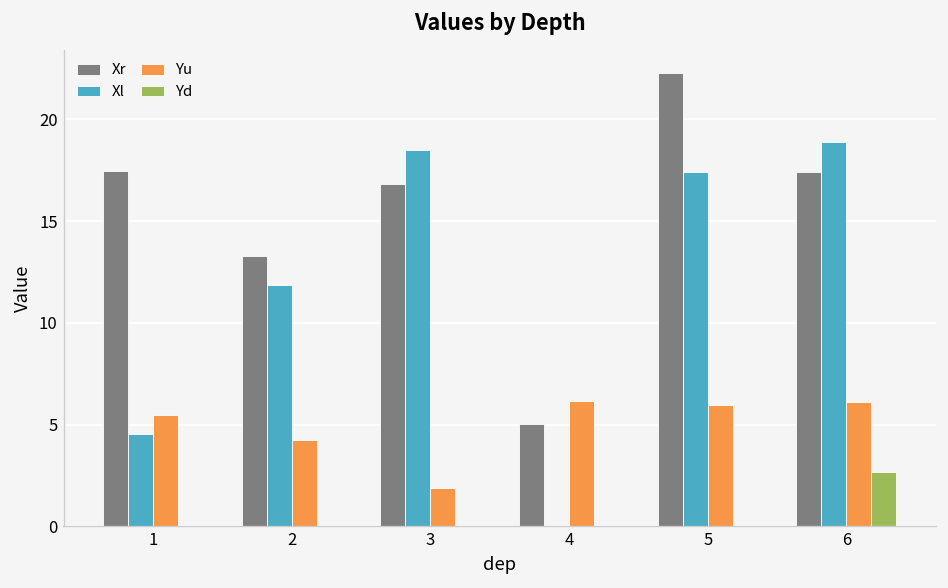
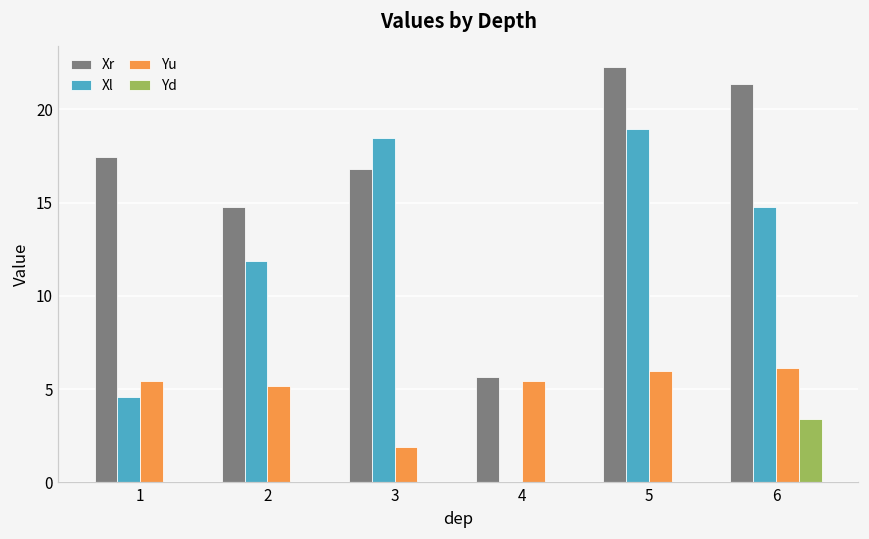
  {
    "Xr": {
      "1": 17.5,
-     "2": 13.3,
+     "2": 14.8,
      "3": 16.8,
-     "4": 5.0,
+     "4": 5.6,
      "5": 22.3,
-     "6": 17.4
+     "6": 21.4
    },
    "Xl": {
      "1": 4.6,
      "2": 11.9,
      "3": 18.5,
      "4": 0.0,
-     "5": 17.4,
-     "6": 18.9
+     "5": 18.9,
+     "6": 14.8
    },
    "Yu": {
      "1": 5.4,
-     "2": 4.3,
+     "2": 5.2,
      "3": 1.9,
-     "4": 6.2,
+     "4": 5.4,
      "5": 6.0,
      "6": 6.1
    },
    "Yd": {
      "1": 0.0,
      "2": 0.0,
      "3": 0.0,
      "4": 0.0,
      "5": 0.0,
-     "6": 2.7
+     "6": 3.4
    }
  }
